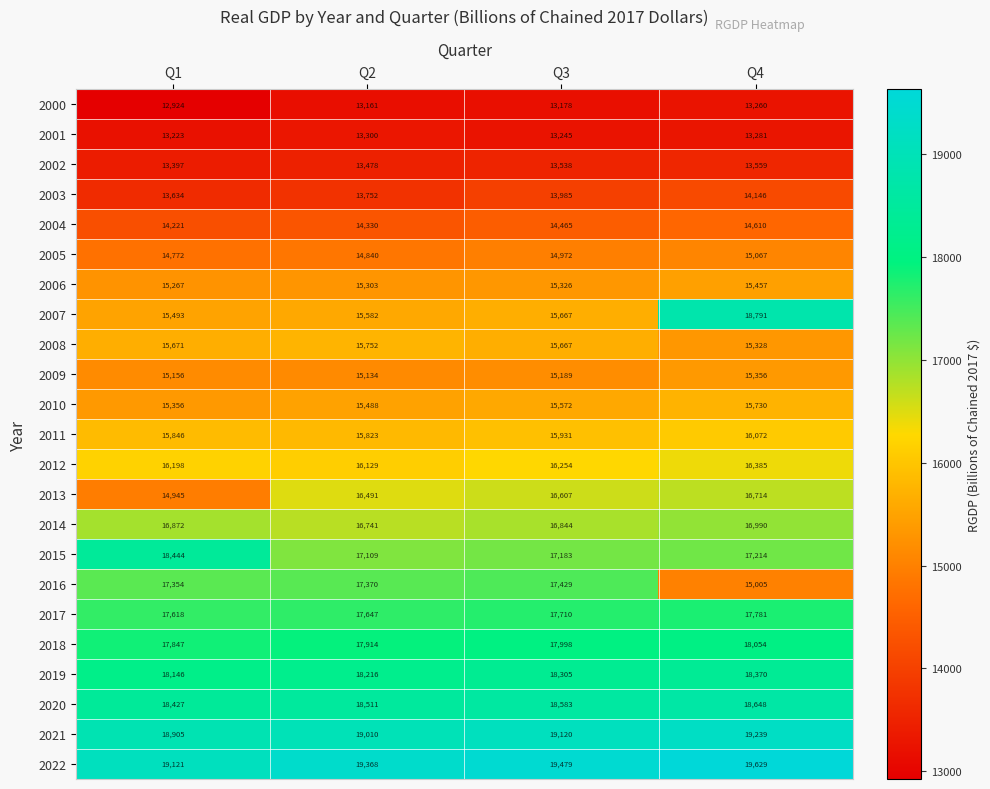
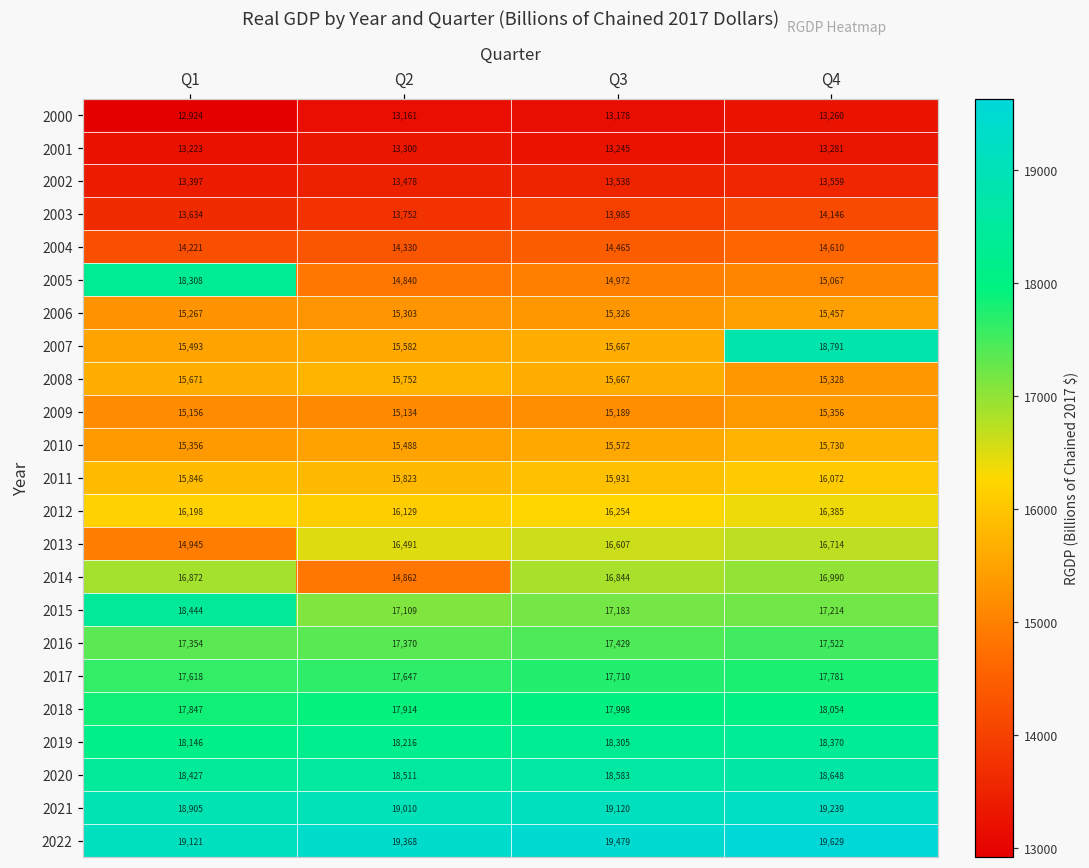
  {
    "2000": {
      "Q1": "12,924",
      "Q2": "13,161",
      "Q3": "13,178",
      "Q4": "13,260"
    },
    "2001": {
      "Q1": "13,223",
      "Q2": "13,300",
      "Q3": "13,245",
      "Q4": "13,281"
    },
    "2002": {
      "Q1": "13,397",
      "Q2": "13,478",
      "Q3": "13,538",
      "Q4": "13,559"
    },
    "2003": {
      "Q1": "13,634",
      "Q2": "13,752",
      "Q3": "13,985",
      "Q4": "14,146"
    },
    "2004": {
      "Q1": "14,221",
      "Q2": "14,330",
      "Q3": "14,465",
      "Q4": "14,610"
    },
    "2005": {
-     "Q1": "14,772",
+     "Q1": "18,308",
      "Q2": "14,840",
      "Q3": "14,972",
      "Q4": "15,067"
    },
    "2006": {
      "Q1": "15,267",
      "Q2": "15,303",
      "Q3": "15,326",
      "Q4": "15,457"
    },
    "2007": {
      "Q1": "15,493",
      "Q2": "15,582",
      "Q3": "15,667",
      "Q4": "18,791"
    },
    "2008": {
      "Q1": "15,671",
      "Q2": "15,752",
      "Q3": "15,667",
      "Q4": "15,328"
    },
    "2009": {
      "Q1": "15,156",
      "Q2": "15,134",
      "Q3": "15,189",
      "Q4": "15,356"
    },
    "2010": {
      "Q1": "15,356",
      "Q2": "15,488",
      "Q3": "15,572",
      "Q4": "15,730"
    },
    "2011": {
      "Q1": "15,846",
      "Q2": "15,823",
      "Q3": "15,931",
      "Q4": "16,072"
    },
    "2012": {
      "Q1": "16,198",
      "Q2": "16,129",
      "Q3": "16,254",
      "Q4": "16,385"
    },
    "2013": {
      "Q1": "14,945",
      "Q2": "16,491",
      "Q3": "16,607",
      "Q4": "16,714"
    },
    "2014": {
      "Q1": "16,872",
-     "Q2": "16,741",
+     "Q2": "14,862",
      "Q3": "16,844",
      "Q4": "16,990"
    },
    "2015": {
      "Q1": "18,444",
      "Q2": "17,109",
      "Q3": "17,183",
      "Q4": "17,214"
    },
    "2016": {
      "Q1": "17,354",
      "Q2": "17,370",
      "Q3": "17,429",
-     "Q4": "15,005"
+     "Q4": "17,522"
    },
    "2017": {
      "Q1": "17,618",
      "Q2": "17,647",
      "Q3": "17,710",
      "Q4": "17,781"
    },
    "2018": {
      "Q1": "17,847",
      "Q2": "17,914",
      "Q3": "17,998",
      "Q4": "18,054"
    },
    "2019": {
      "Q1": "18,146",
      "Q2": "18,216",
      "Q3": "18,305",
      "Q4": "18,370"
    },
    "2020": {
      "Q1": "18,427",
      "Q2": "18,511",
      "Q3": "18,583",
      "Q4": "18,648"
    },
    "2021": {
      "Q1": "18,905",
      "Q2": "19,010",
      "Q3": "19,120",
      "Q4": "19,239"
    },
    "2022": {
      "Q1": "19,121",
      "Q2": "19,368",
      "Q3": "19,479",
      "Q4": "19,629"
    }
  }
